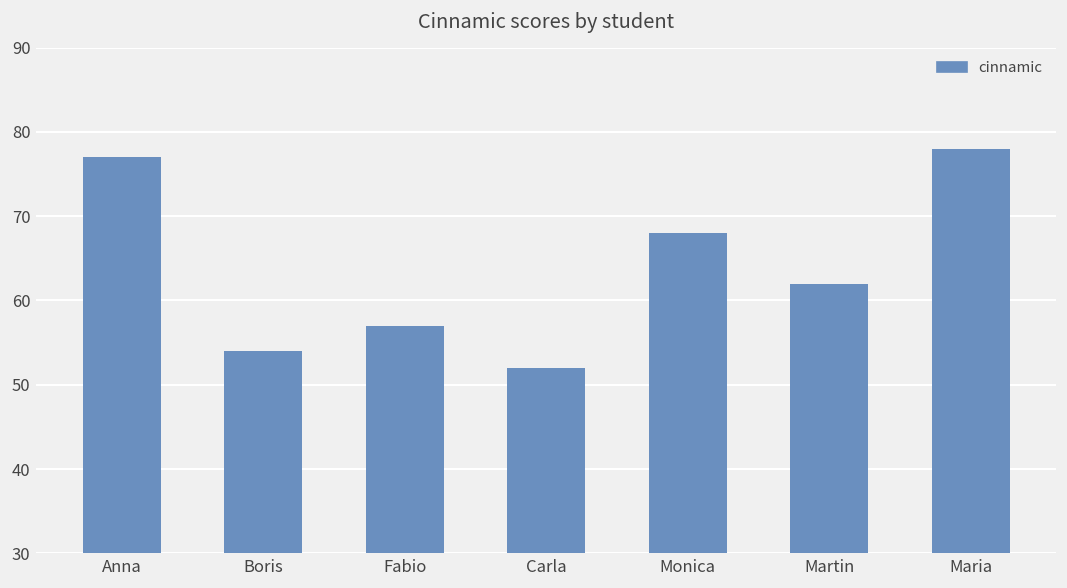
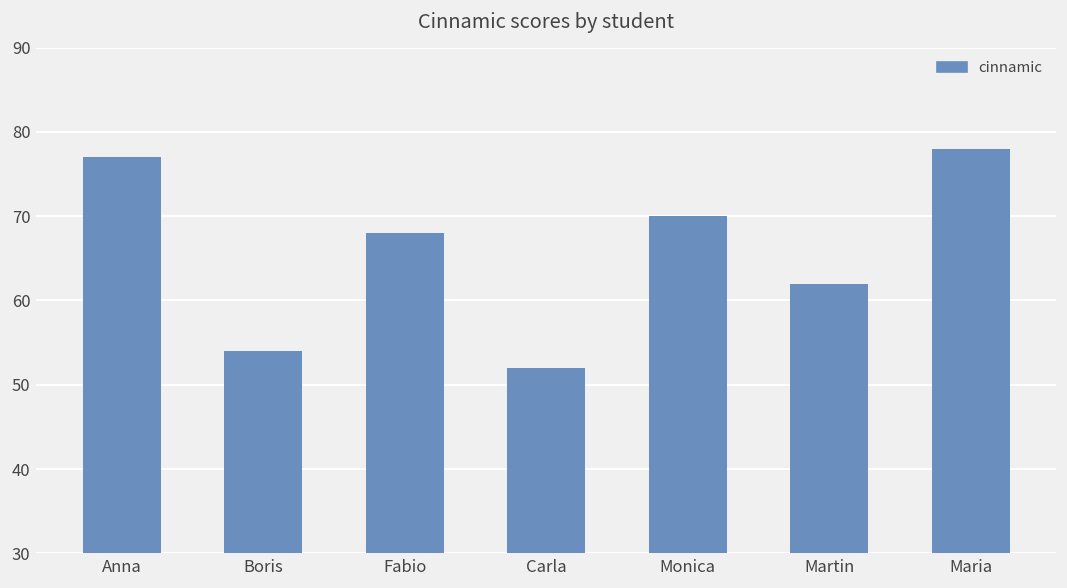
  {
    "Anna": 77,
    "Boris": 54,
-   "Fabio": 57,
+   "Fabio": 68,
    "Carla": 52,
-   "Monica": 68,
+   "Monica": 70,
    "Martin": 62,
    "Maria": 78
  }
